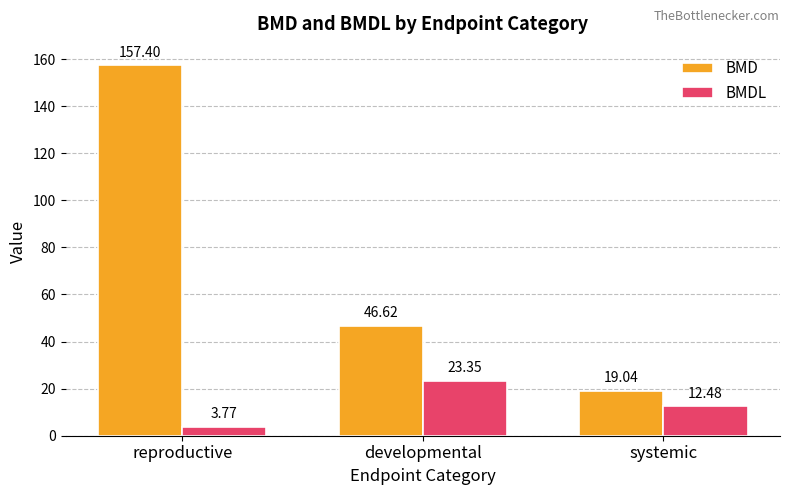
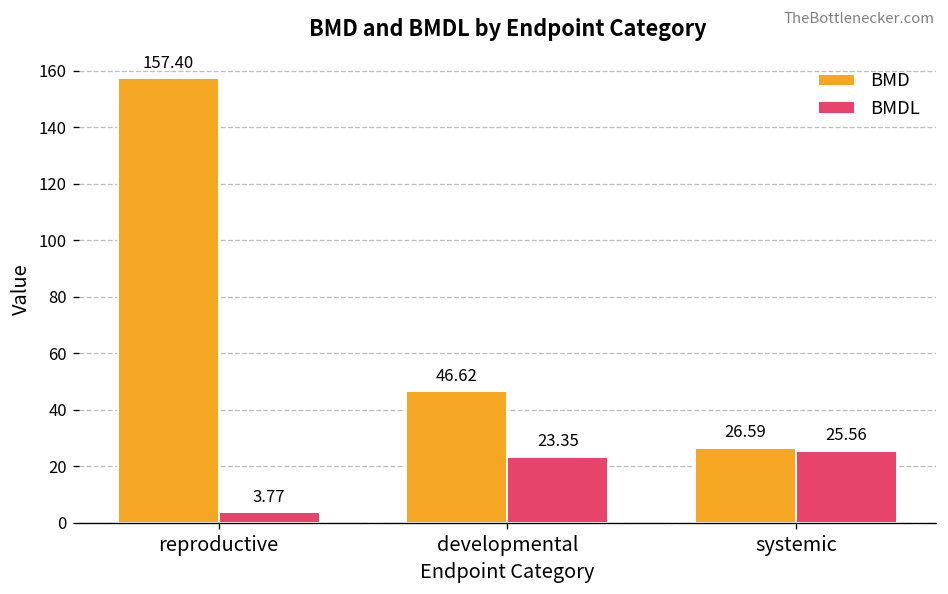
  {
    "BMD": {
      "reproductive": 157.40,
      "developmental": 46.62,
-     "systemic": 19.04
+     "systemic": 26.59
    },
    "BMDL": {
      "reproductive": 3.77,
      "developmental": 23.35,
-     "systemic": 12.48
+     "systemic": 25.56
    }
  }
